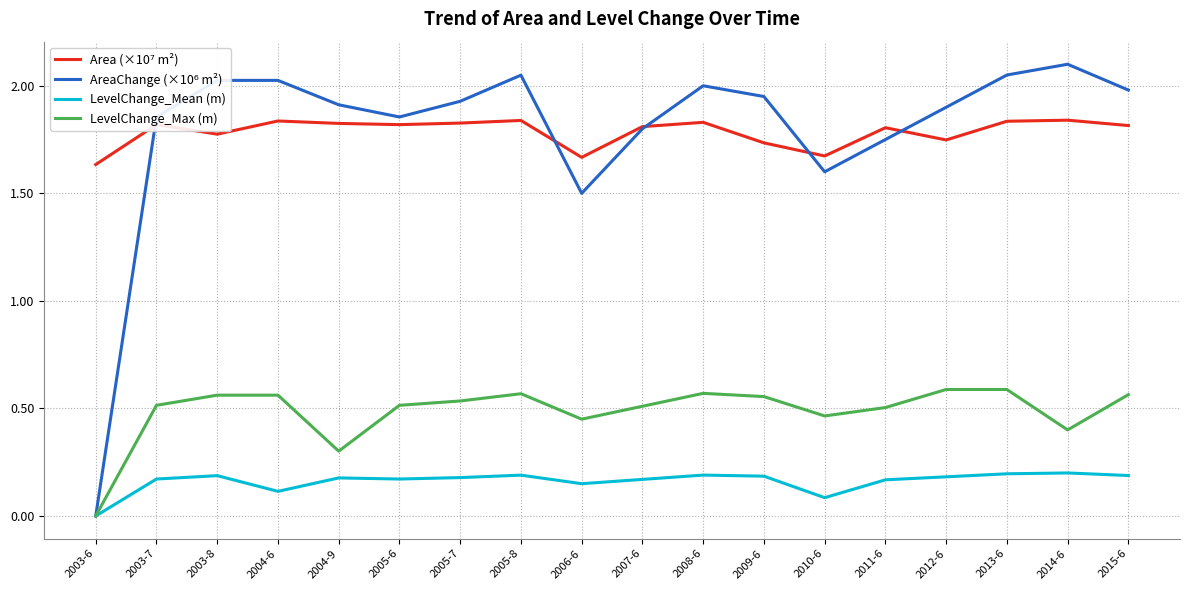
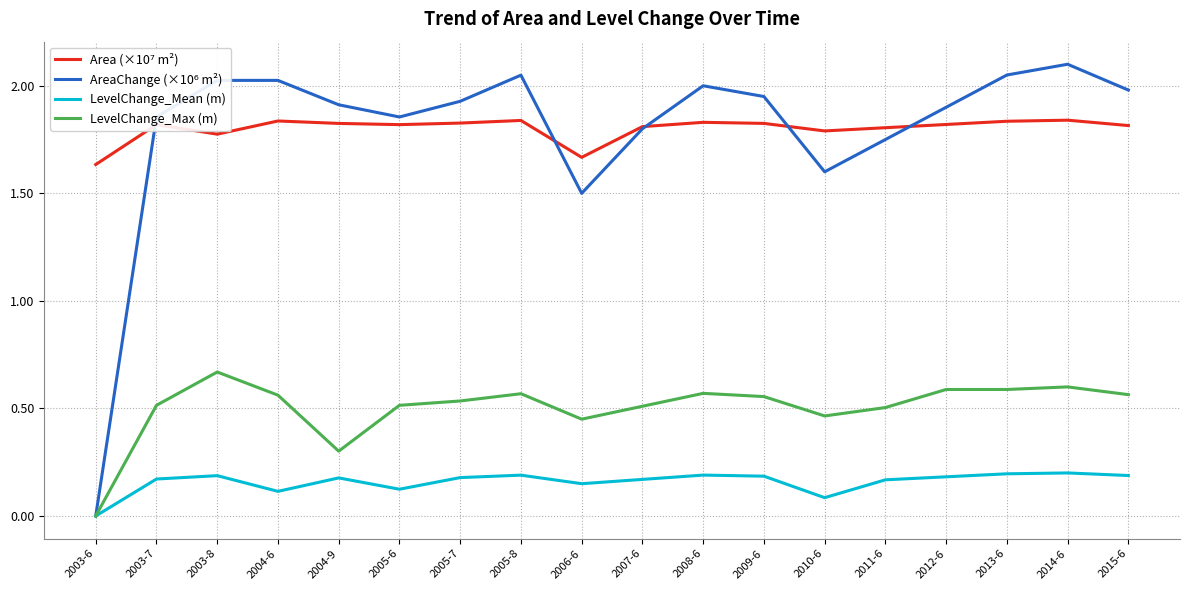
  {
    "Area (×10⁷ m²)": {
      "2003-6": 1.63,
      "2003-8": 1.78,
      "2004-6": 1.84,
      "2004-9": 1.82,
      "2005-6": 1.82,
      "2005-7": 1.83,
      "2005-8": 1.84,
      "2006-6": 1.67,
      "2008-6": 1.83,
-     "2009-6": 1.73,
-     "2010-6": 1.67,
+     "2009-6": 1.83,
+     "2010-6": 1.79,
      "2011-6": 1.81,
-     "2012-6": 1.75,
+     "2012-6": 1.82,
      "2013-6": 1.84,
      "2014-6": 1.84,
      "2015-6": 1.82
    },
    "AreaChange (×10⁶ m²)": {
      "2004-6": 2.03,
      "2004-9": 1.91,
      "2005-6": 1.85,
      "2005-7": 1.93,
      "2005-8": 2.05,
      "2006-6": 1.50,
      "2008-6": 2.00,
      "2009-6": 1.95,
      "2010-6": 1.60,
      "2011-6": 1.75,
      "2012-6": 1.90,
      "2013-6": 2.05,
      "2014-6": 2.10,
      "2015-6": 1.98
    },
    "LevelChange_Mean (m)": {
      "2003-7": 0.17,
      "2003-8": 0.19,
      "2004-6": 0.11,
      "2004-9": 0.18,
-     "2005-6": 0.17,
+     "2005-6": 0.12,
      "2005-7": 0.18,
      "2005-8": 0.19,
      "2006-6": 0.15,
      "2007-6": 0.17,
      "2008-6": 0.19,
      "2009-6": 0.19,
      "2010-6": 0.09,
      "2011-6": 0.17,
      "2012-6": 0.18,
      "2013-6": 0.20,
      "2014-6": 0.20,
      "2015-6": 0.19
    },
    "LevelChange_Max (m)": {
      "2003-7": 0.51,
-     "2003-8": 0.56,
+     "2003-8": 0.67,
      "2004-6": 0.56,
      "2004-9": 0.30,
      "2005-6": 0.51,
      "2005-7": 0.53,
      "2005-8": 0.57,
      "2006-6": 0.45,
      "2007-6": 0.51,
      "2008-6": 0.57,
      "2009-6": 0.56,
      "2010-6": 0.47,
      "2011-6": 0.50,
      "2012-6": 0.59,
      "2013-6": 0.59,
-     "2014-6": 0.4,
+     "2014-6": 0.6,
      "2015-6": 0.56
    }
  }
